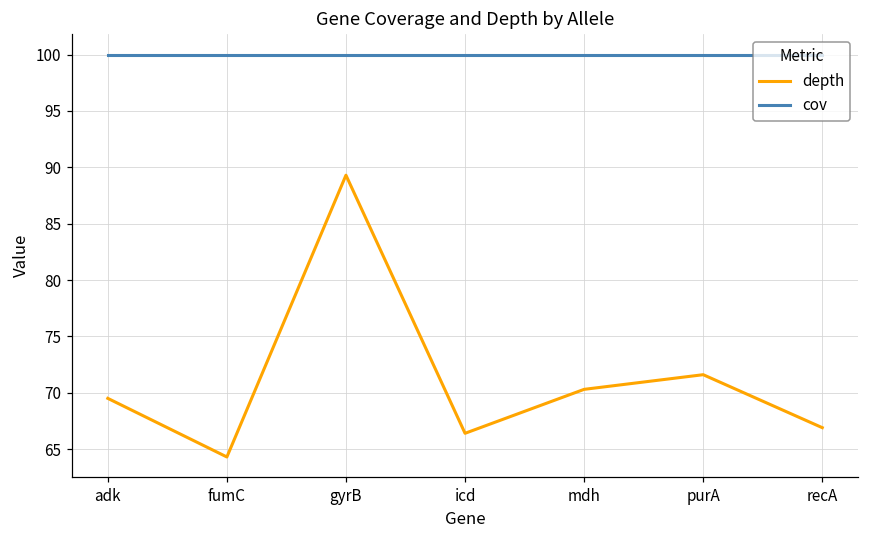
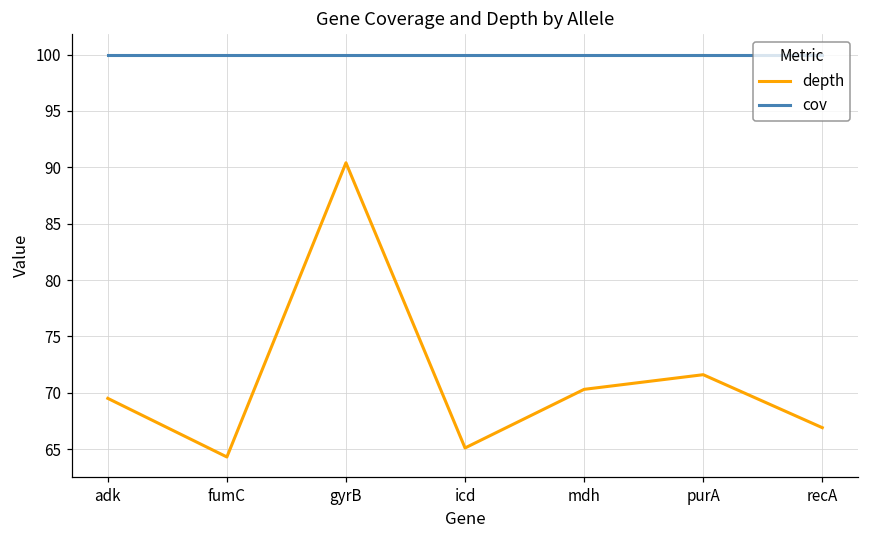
  {
    "depth": {
      "adk": 69.5,
      "fumC": 64.3,
-     "gyrB": 89.3,
-     "icd": 66.4,
+     "gyrB": 90.4,
+     "icd": 65.1,
      "mdh": 70.3,
      "purA": 71.6,
      "recA": 66.9
    },
    "cov": {
      "adk": 100.0,
      "fumC": 100.0,
      "gyrB": 100.0,
      "icd": 100.0,
      "mdh": 100.0,
      "purA": 100.0
    }
  }
